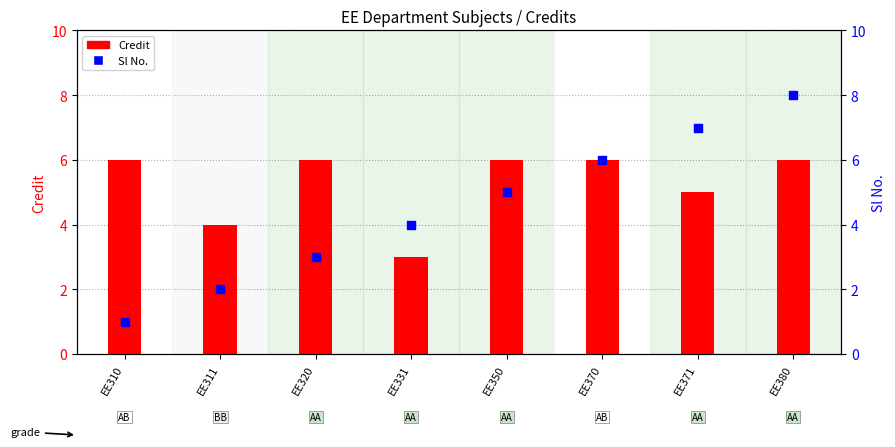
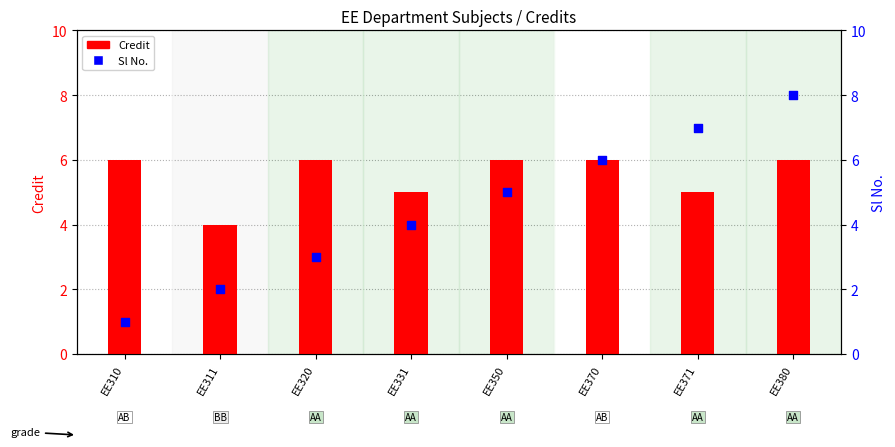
  {
    "Credit": {
      "EE310": 6,
      "EE311": 4,
      "EE320": 6,
-     "EE331": 3,
+     "EE331": 5,
      "EE350": 6,
      "EE370": 6,
      "EE371": 5,
      "EE380": 6
    }
  }
